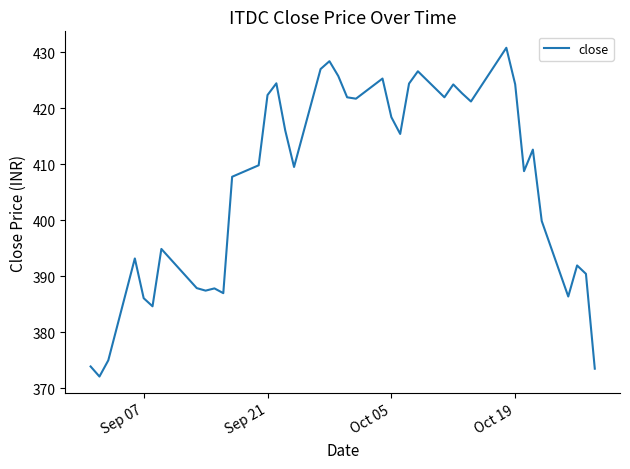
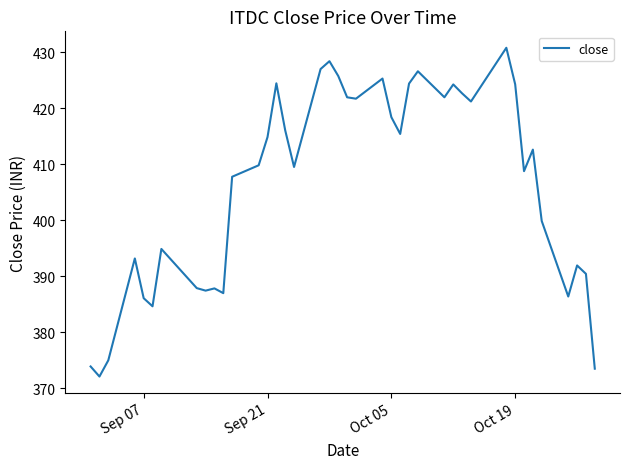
  {
    "Sep 07": 386,
-   "Sep 21": 422,
+   "Sep 21": 415,
    "Oct 05": 418,
    "Oct 19": 424
  }
